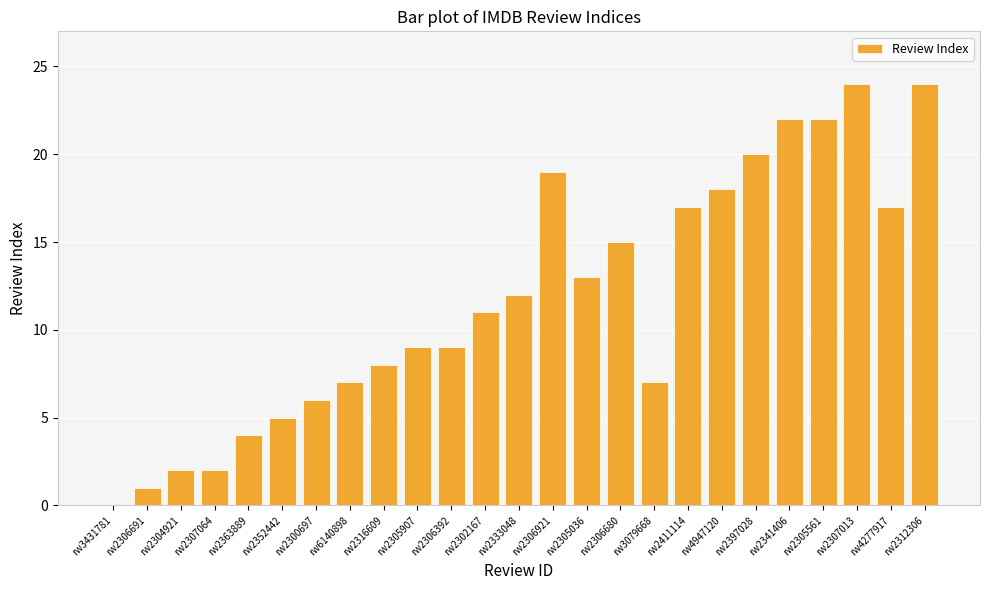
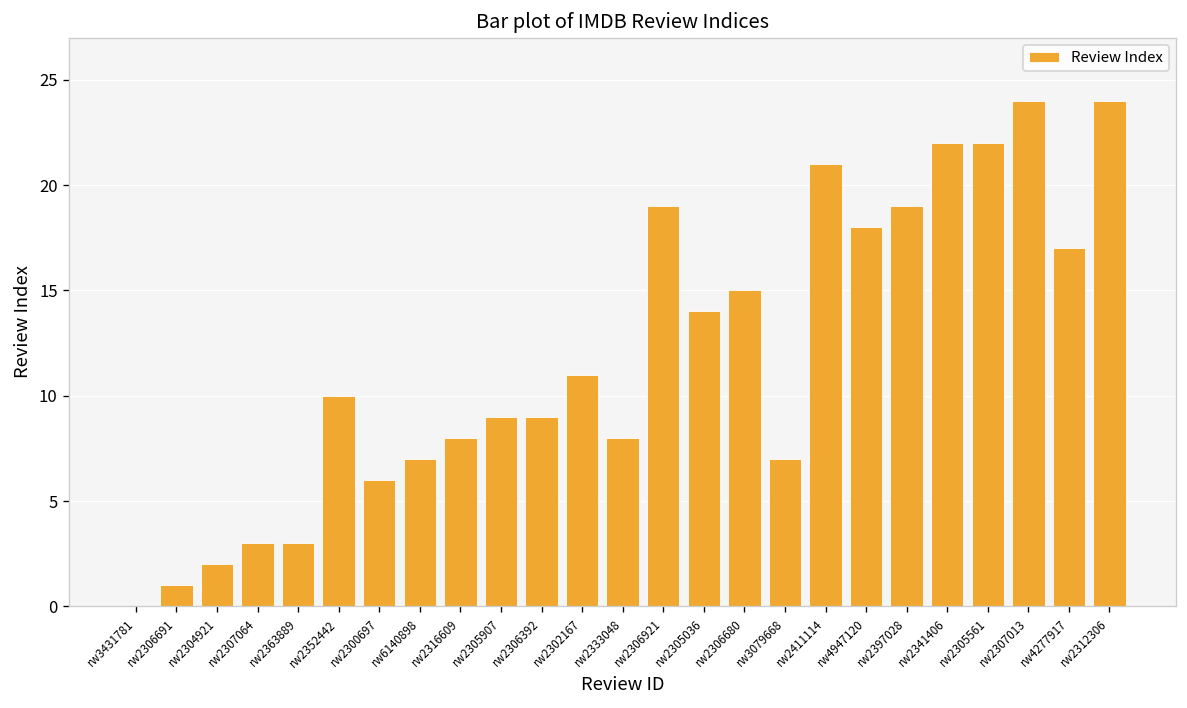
  {
    "rw3431781": 0,
    "rw2306691": 1,
    "rw2304921": 2,
-   "rw2307064": 2,
-   "rw2363889": 4,
-   "rw2352442": 5,
+   "rw2307064": 3,
+   "rw2363889": 3,
+   "rw2352442": 10,
    "rw2300697": 6,
    "rw6140898": 7,
    "rw2316609": 8,
    "rw2305907": 9,
    "rw2306392": 9,
    "rw2302167": 11,
-   "rw2333048": 12,
+   "rw2333048": 8,
    "rw2306921": 19,
-   "rw2305036": 13,
+   "rw2305036": 14,
    "rw2306680": 15,
    "rw3079668": 7,
-   "rw2411114": 17,
+   "rw2411114": 21,
    "rw4947120": 18,
-   "rw2397028": 20,
+   "rw2397028": 19,
    "rw2341406": 22,
    "rw2305561": 22,
    "rw2307013": 24,
    "rw4277917": 17,
    "rw2312306": 24
  }
